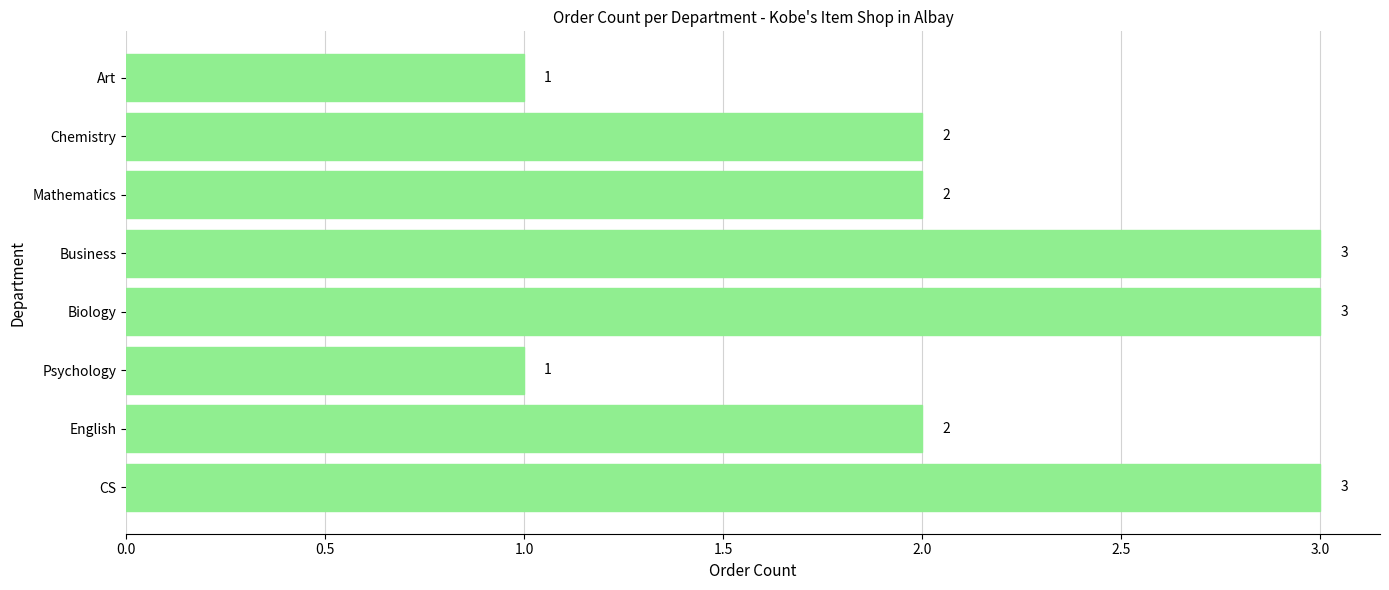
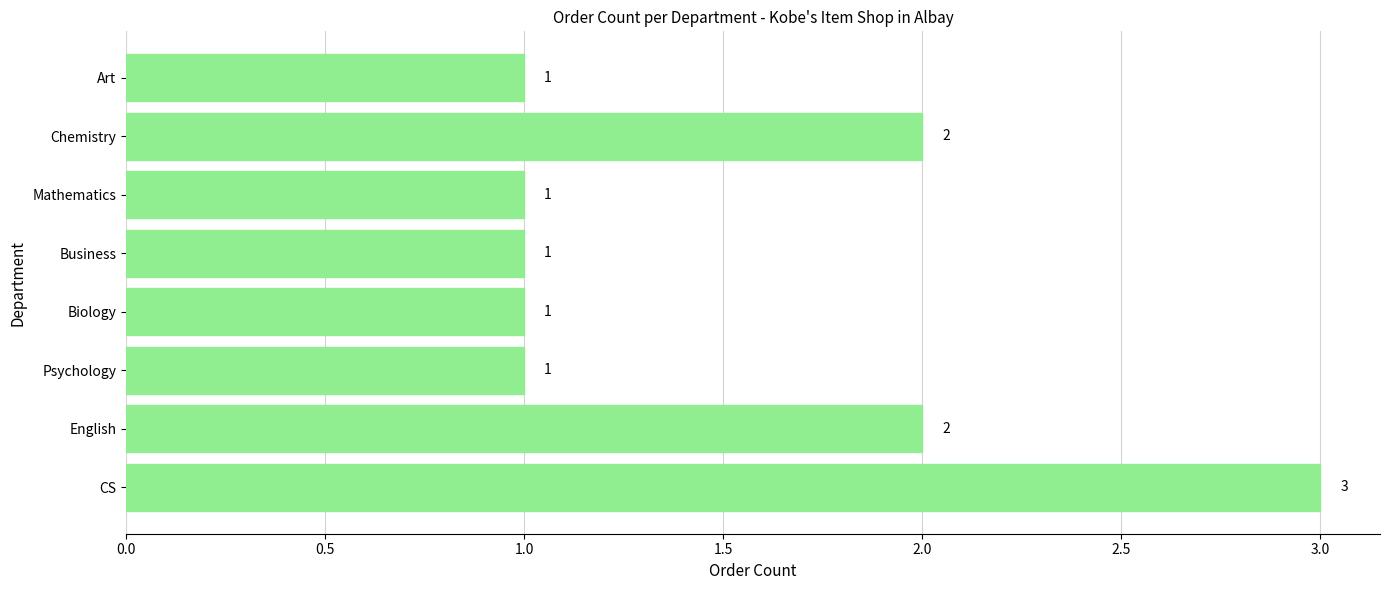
  {
    "Art": 1,
    "Chemistry": 2,
-   "Mathematics": 2,
-   "Business": 3,
-   "Biology": 3,
+   "Mathematics": 1,
+   "Business": 1,
+   "Biology": 1,
    "Psychology": 1,
    "English": 2,
    "CS": 3
  }
